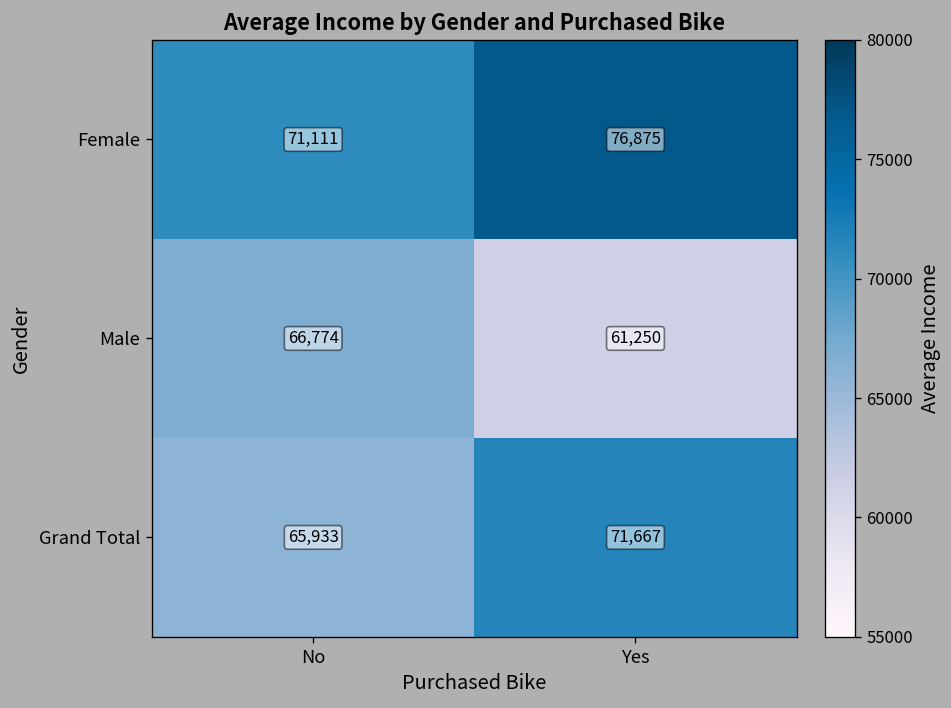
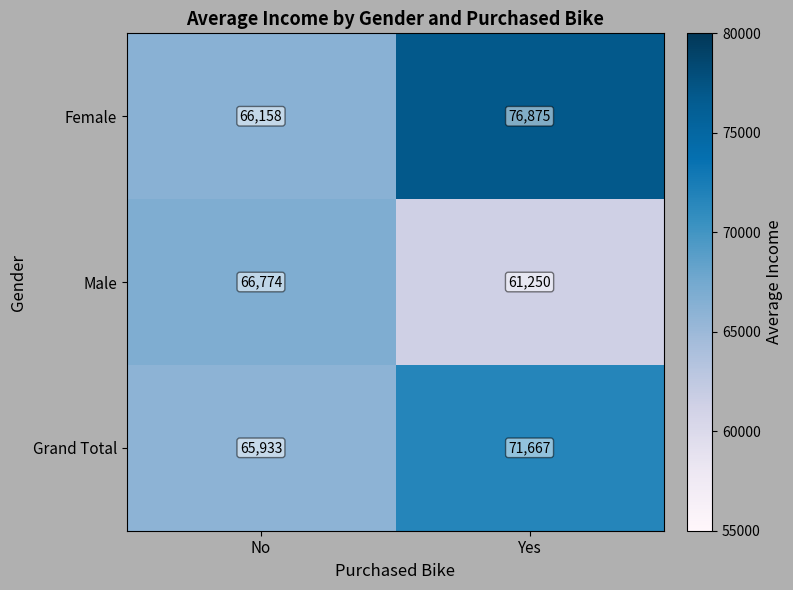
  {
    "Female": {
-     "No": "71,111"
+     "No": "66,158"
    }
  }
